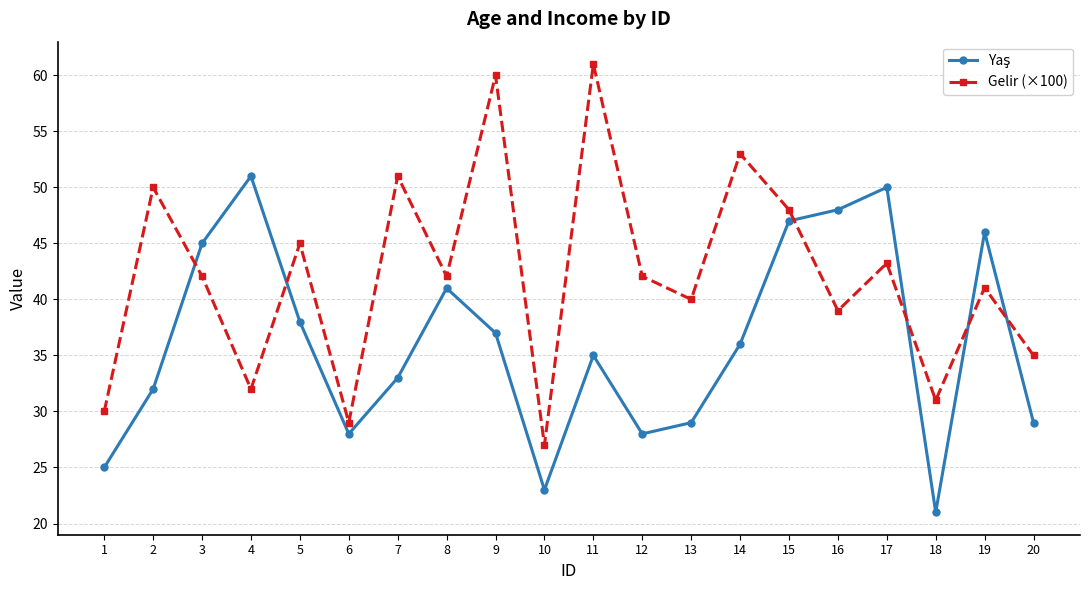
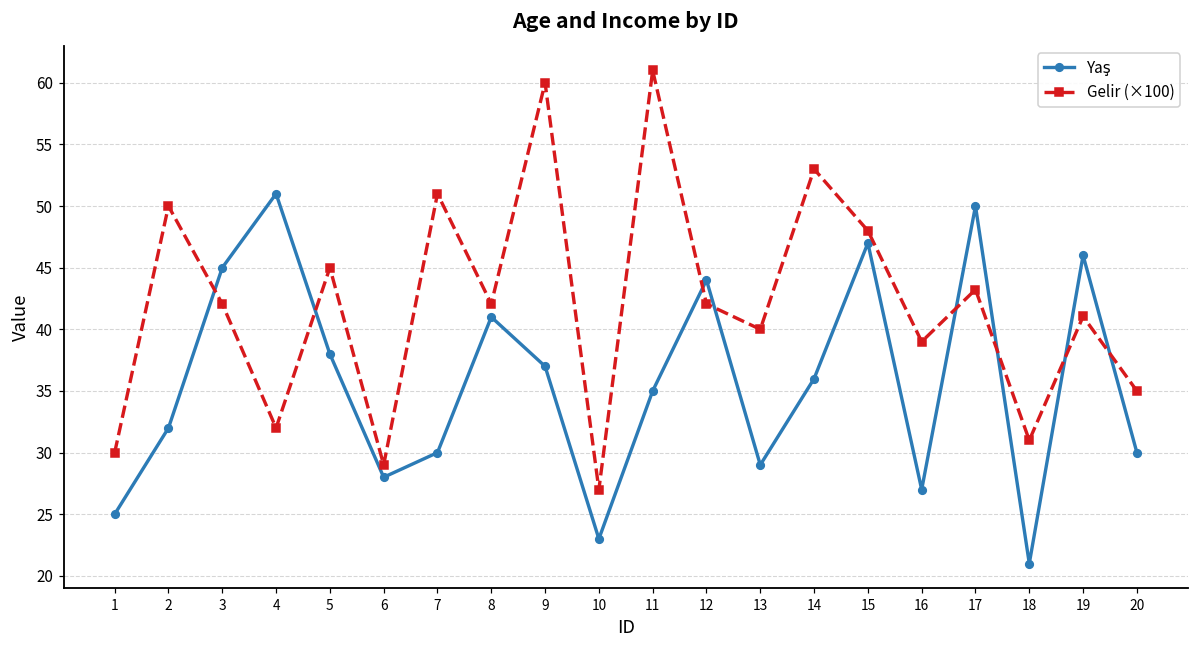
  {
    "Yaş": {
      "1": 25,
      "2": 32,
      "3": 45,
      "4": 51,
      "5": 38,
      "6": 28,
-     "7": 33,
+     "7": 30,
      "8": 41,
      "9": 37,
      "10": 23,
      "11": 35,
-     "12": 28,
+     "12": 44,
      "13": 29,
      "14": 36,
      "15": 47,
-     "16": 48,
+     "16": 27,
      "17": 50,
      "18": 21,
      "19": 46,
-     "20": 29
+     "20": 30
    },
    "Gelir (×100)": {
      "1": 30,
      "2": 50,
      "3": 42,
      "4": 32,
      "5": 45,
      "6": 29,
      "7": 51,
      "8": 42,
      "9": 60,
      "10": 27,
      "11": 61,
      "12": 42,
      "13": 40,
      "14": 53,
      "15": 48,
      "16": 39,
      "17": 43.2,
      "18": 31,
      "19": 41,
      "20": 35
    }
  }
